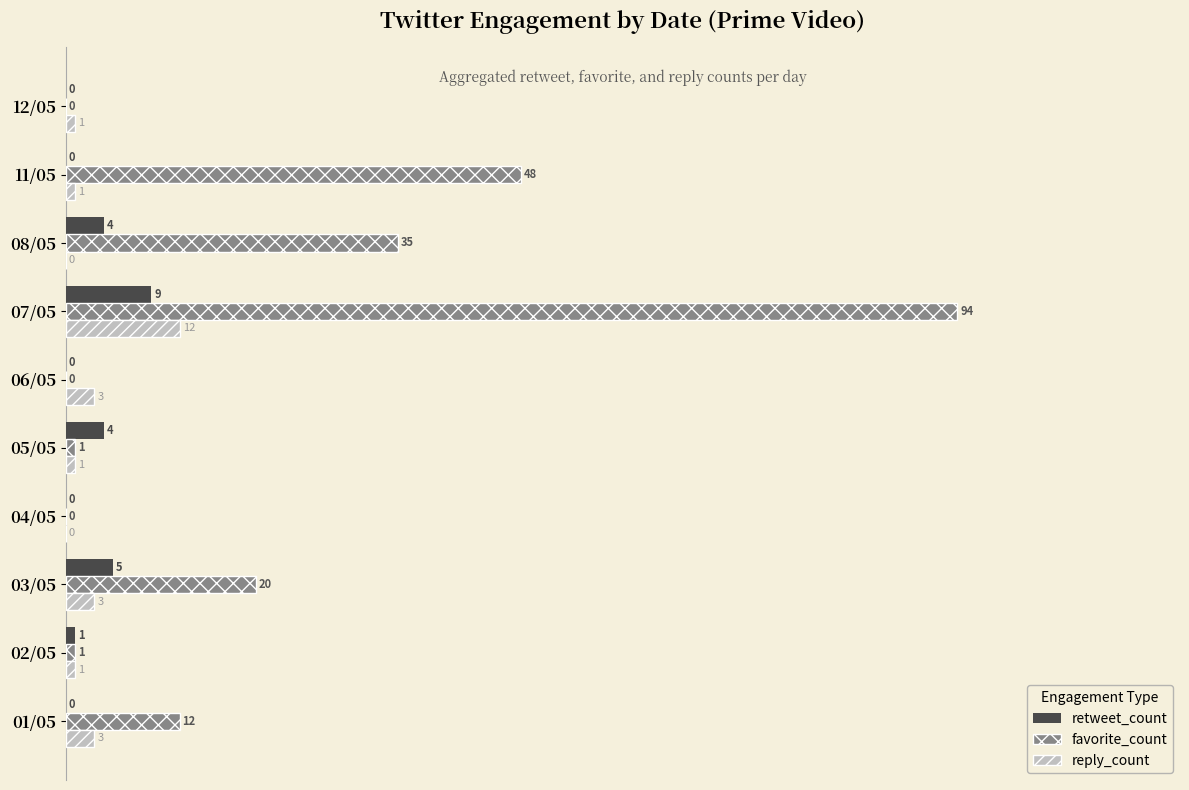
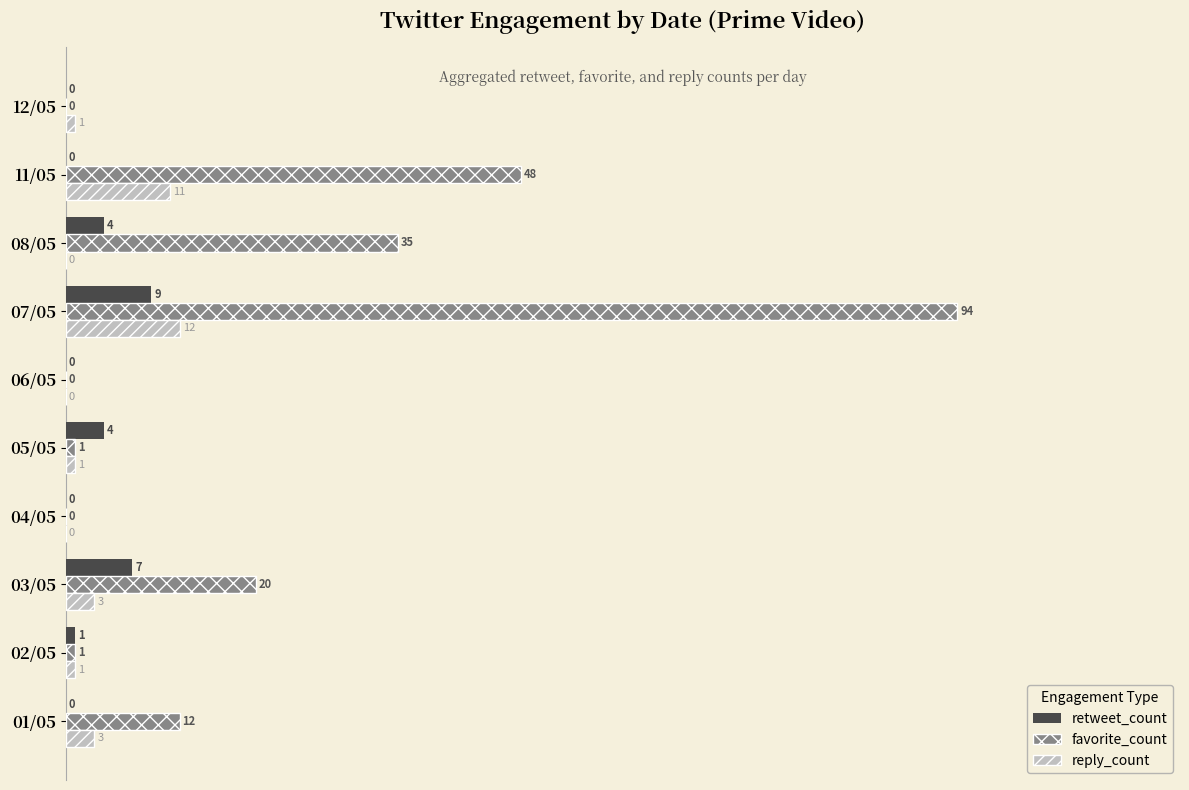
  {
    "retweet_count": {
      "12/05": 0,
      "11/05": 0,
      "08/05": 4,
      "07/05": 9,
      "06/05": 0,
      "05/05": 4,
      "04/05": 0,
-     "03/05": 5,
+     "03/05": 7,
      "02/05": 1,
      "01/05": 0
    },
    "favorite_count": {
      "12/05": 0,
      "11/05": 48,
      "08/05": 35,
      "07/05": 94,
      "06/05": 0,
      "05/05": 1,
      "04/05": 0,
      "03/05": 20,
      "02/05": 1,
      "01/05": 12
    },
    "reply_count": {
      "12/05": 1,
-     "11/05": 1,
+     "11/05": 11,
      "08/05": 0,
      "07/05": 12,
-     "06/05": 3,
+     "06/05": 0,
      "05/05": 1,
      "04/05": 0,
      "03/05": 3,
      "02/05": 1,
      "01/05": 3
    }
  }
